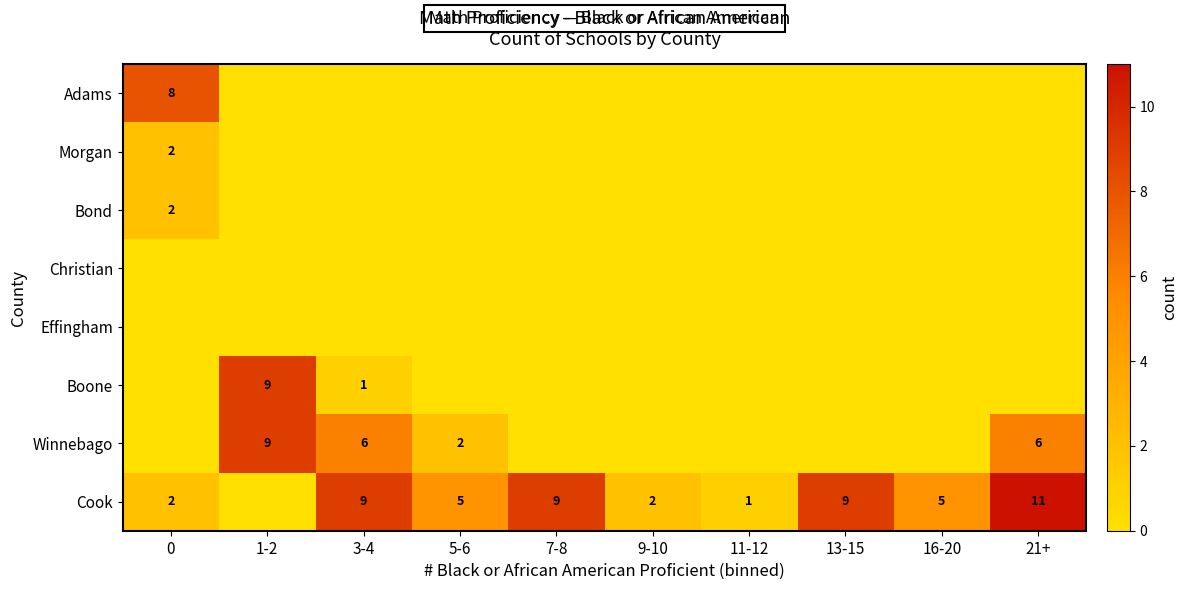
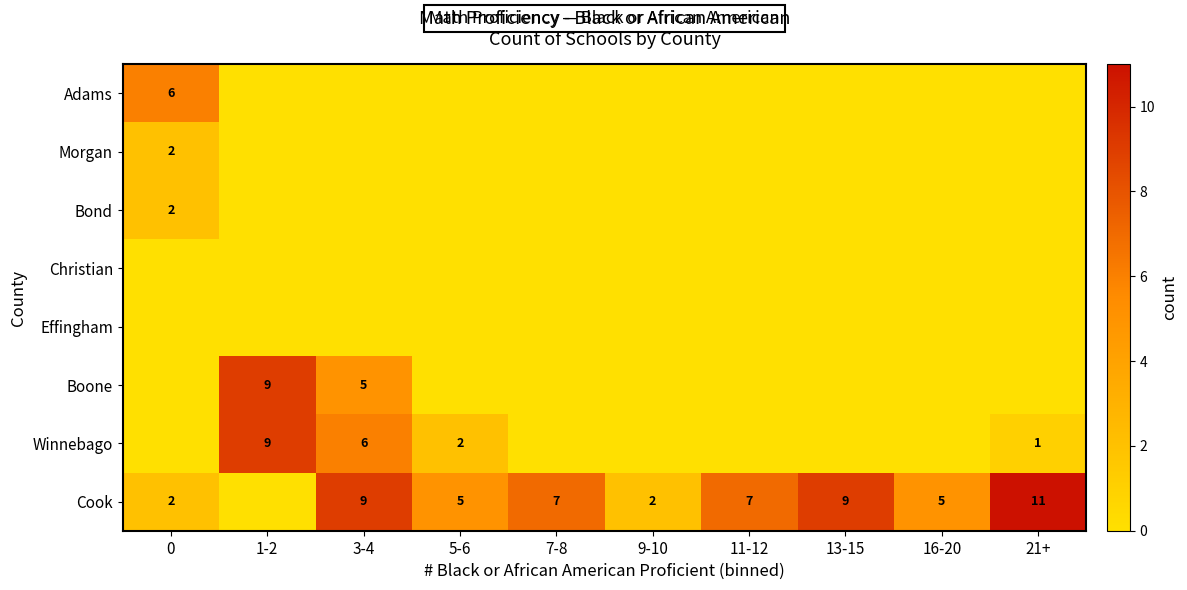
  {
    "Adams": {
-     "0": 8
+     "0": 6
    },
    "Morgan": {
      "0": 2
    },
    "Bond": {
      "0": 2
    },
    "Boone": {
      "1-2": 9,
-     "3-4": 1
+     "3-4": 5
    },
    "Winnebago": {
      "1-2": 9,
      "3-4": 6,
      "5-6": 2,
-     "21+": 6
+     "21+": 1
    },
    "Cook": {
      "0": 2,
      "3-4": 9,
      "5-6": 5,
-     "7-8": 9,
+     "7-8": 7,
      "9-10": 2,
-     "11-12": 1,
+     "11-12": 7,
      "13-15": 9,
      "16-20": 5,
      "21+": 11
    }
  }
